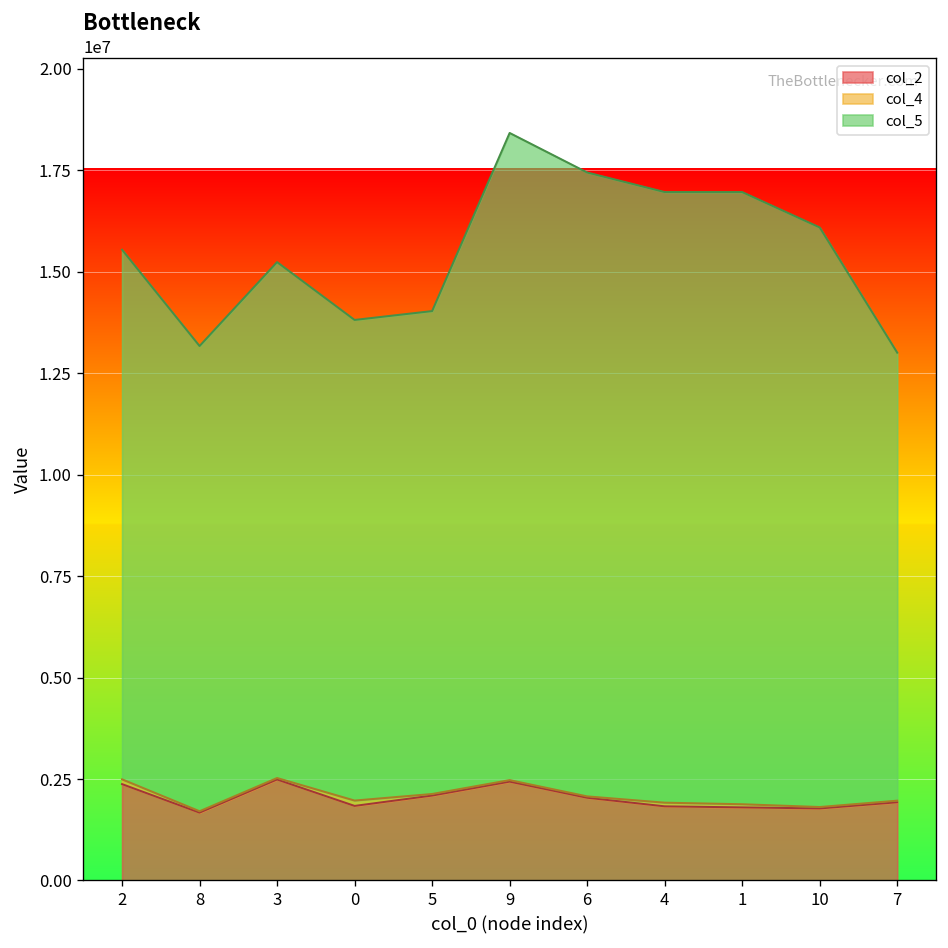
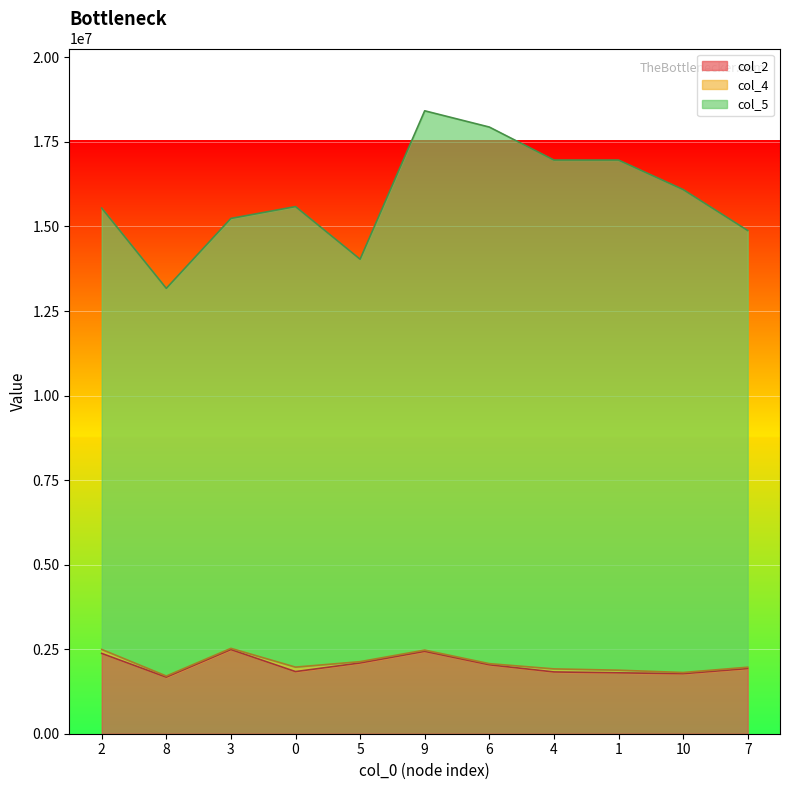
  {
    "col_2": {
      "2": 2400000,
      "0": 1800000,
      "4": 1800000,
      "1": 1800000
    },
    "col_4": {
      "2": 100000,
      "0": 100000,
      "4": 100000,
      "1": 100000
    },
    "col_5": {
      "2": 13100000,
      "8": 11500000,
      "3": 12700000,
-     "0": 11800000,
+     "0": 13600000,
      "5": 11900000,
      "9": 15900000,
-     "6": 15400000,
+     "6": 15900000,
      "4": 15000000,
      "1": 15100000,
      "10": 14300000,
-     "7": 11000000
+     "7": 12900000
    }
  }
